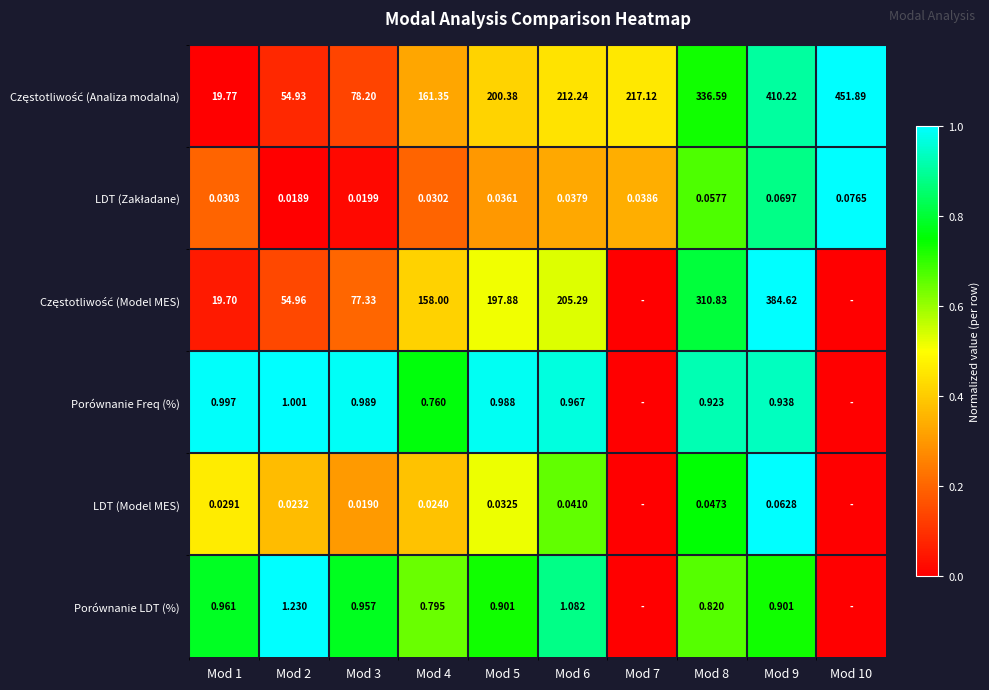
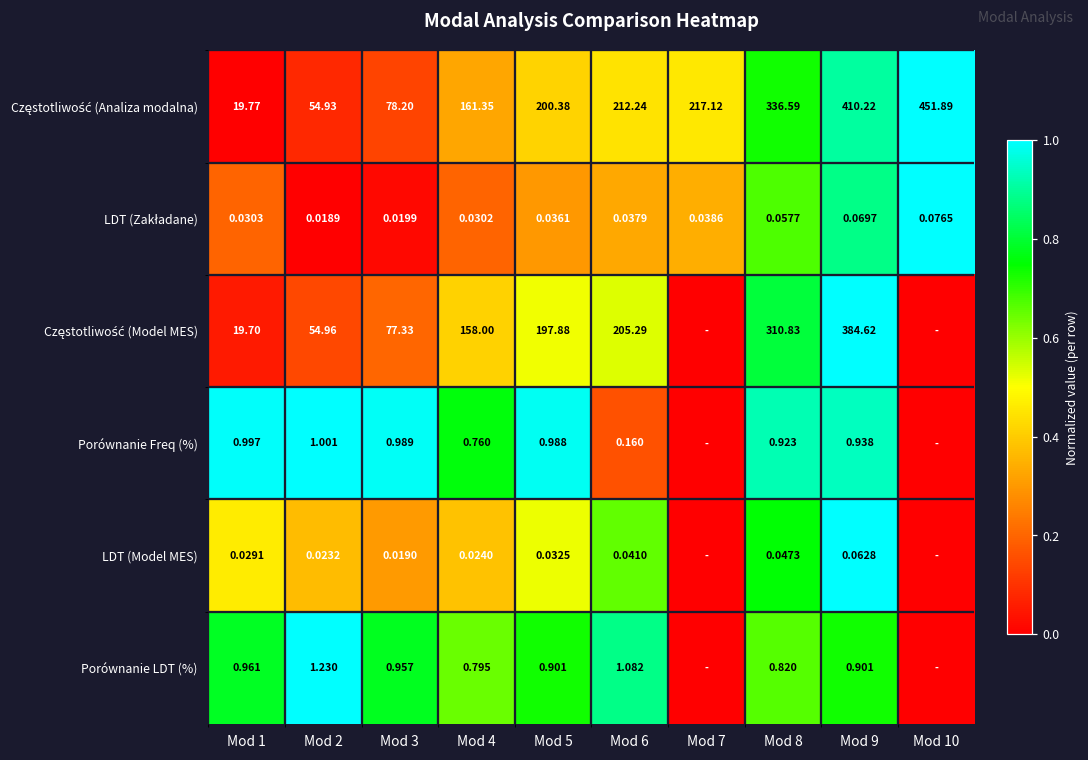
  {
    "Częstotliwość (Analiza modalna)": {
      "Mod 1": 19.77,
      "Mod 2": 54.93,
      "Mod 3": 78.20,
      "Mod 4": 161.35,
      "Mod 5": 200.38,
      "Mod 6": 212.24,
      "Mod 7": 217.12,
      "Mod 8": 336.59,
      "Mod 9": 410.22,
      "Mod 10": 451.89
    },
    "LDT (Zakładane)": {
      "Mod 1": 0.0303,
      "Mod 2": 0.0189,
      "Mod 3": 0.0199,
      "Mod 4": 0.0302,
      "Mod 5": 0.0361,
      "Mod 6": 0.0379,
      "Mod 7": 0.0386,
      "Mod 8": 0.0577,
      "Mod 9": 0.0697,
      "Mod 10": 0.0765
    },
    "Częstotliwość (Model MES)": {
      "Mod 1": 19.70,
      "Mod 2": 54.96,
      "Mod 3": 77.33,
      "Mod 4": 158.00,
      "Mod 5": 197.88,
      "Mod 6": 205.29,
      "Mod 8": 310.83,
      "Mod 9": 384.62
    },
    "Porównanie Freq (%)": {
      "Mod 1": 0.997,
      "Mod 2": 1.001,
      "Mod 3": 0.989,
      "Mod 4": 0.760,
      "Mod 5": 0.988,
-     "Mod 6": 0.967,
+     "Mod 6": 0.160,
      "Mod 8": 0.923,
      "Mod 9": 0.938
    },
    "LDT (Model MES)": {
      "Mod 1": 0.0291,
      "Mod 2": 0.0232,
      "Mod 3": 0.0190,
      "Mod 4": 0.0240,
      "Mod 5": 0.0325,
      "Mod 6": 0.0410,
      "Mod 8": 0.0473,
      "Mod 9": 0.0628
    },
    "Porównanie LDT (%)": {
      "Mod 1": 0.961,
      "Mod 2": 1.230,
      "Mod 3": 0.957,
      "Mod 4": 0.795,
      "Mod 5": 0.901,
      "Mod 6": 1.082,
      "Mod 8": 0.820,
      "Mod 9": 0.901
    }
  }
